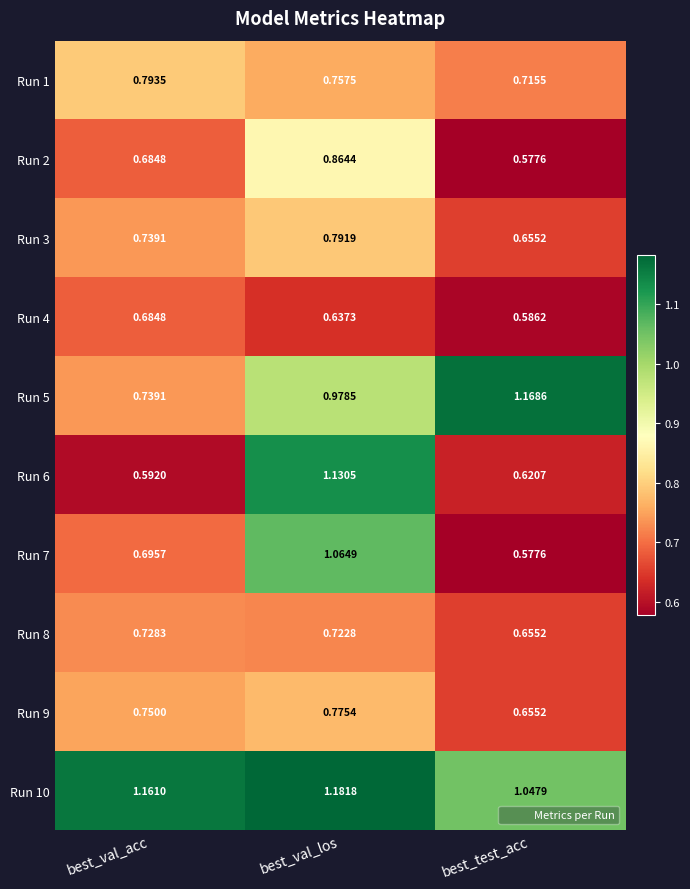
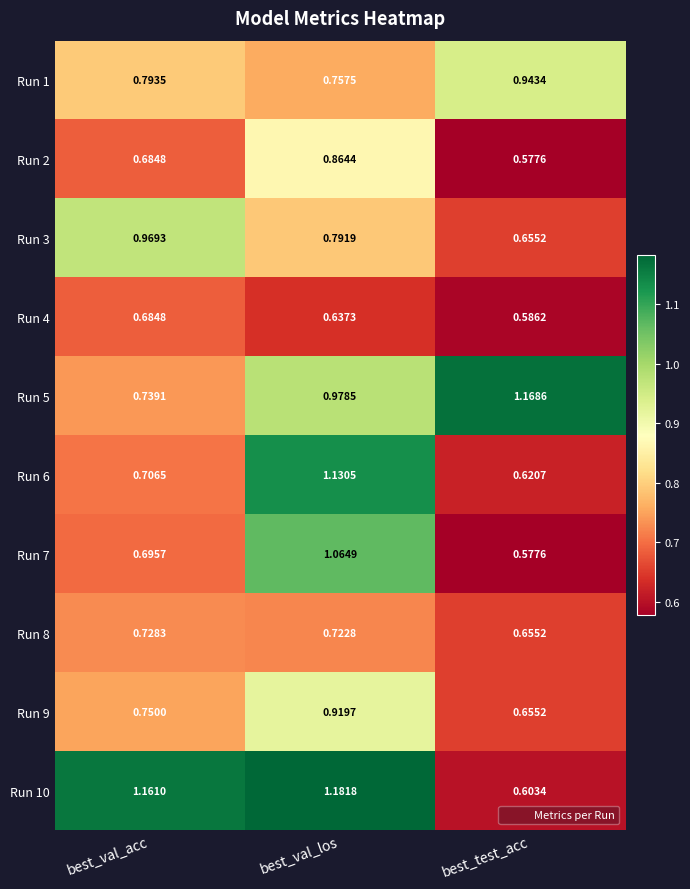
  {
    "Run 1": {
      "best_val_acc": 0.7935,
      "best_val_los": 0.7575,
-     "best_test_acc": 0.7155
+     "best_test_acc": 0.9434
    },
    "Run 2": {
      "best_val_acc": 0.6848,
      "best_val_los": 0.8644,
      "best_test_acc": 0.5776
    },
    "Run 3": {
-     "best_val_acc": 0.7391,
+     "best_val_acc": 0.9693,
      "best_val_los": 0.7919,
      "best_test_acc": 0.6552
    },
    "Run 4": {
      "best_val_acc": 0.6848,
      "best_val_los": 0.6373,
      "best_test_acc": 0.5862
    },
    "Run 5": {
      "best_val_acc": 0.7391,
      "best_val_los": 0.9785,
      "best_test_acc": 1.1686
    },
    "Run 6": {
-     "best_val_acc": 0.5920,
+     "best_val_acc": 0.7065,
      "best_val_los": 1.1305,
      "best_test_acc": 0.6207
    },
    "Run 7": {
      "best_val_acc": 0.6957,
      "best_val_los": 1.0649,
      "best_test_acc": 0.5776
    },
    "Run 8": {
      "best_val_acc": 0.7283,
      "best_val_los": 0.7228,
      "best_test_acc": 0.6552
    },
    "Run 9": {
      "best_val_acc": 0.7500,
-     "best_val_los": 0.7754,
+     "best_val_los": 0.9197,
      "best_test_acc": 0.6552
    },
    "Run 10": {
      "best_val_acc": 1.1610,
      "best_val_los": 1.1818,
-     "best_test_acc": 1.0479
+     "best_test_acc": 0.6034
    }
  }
